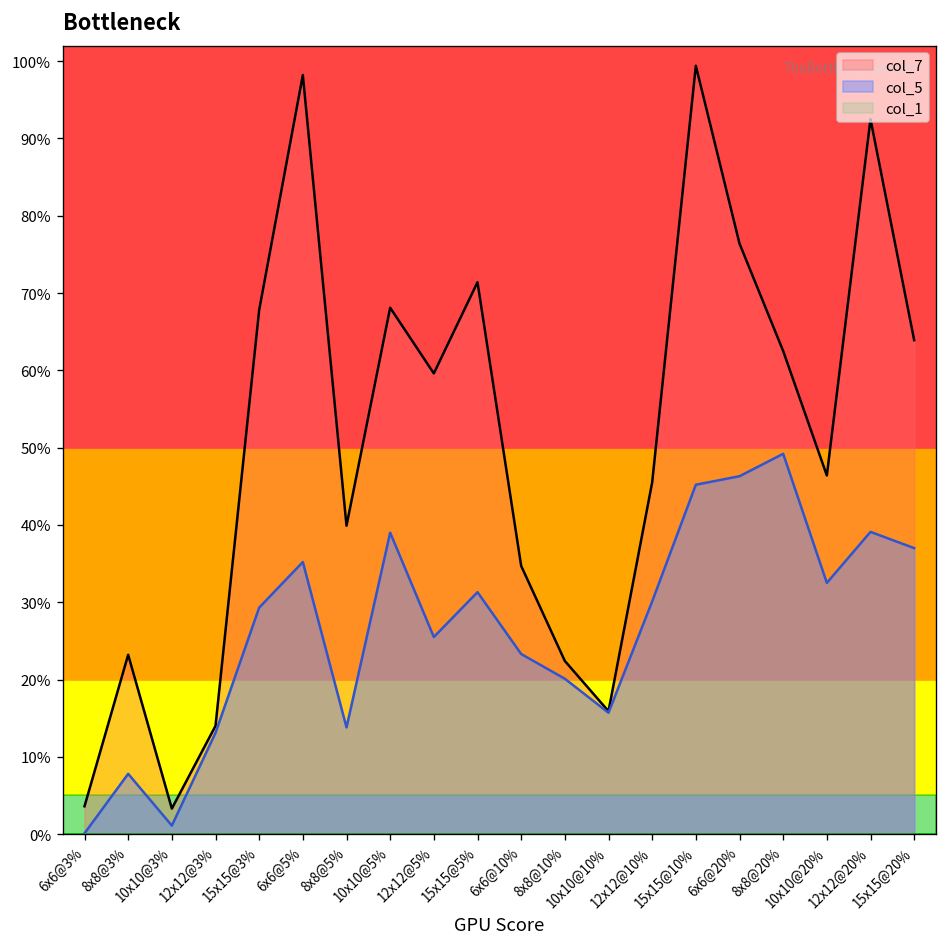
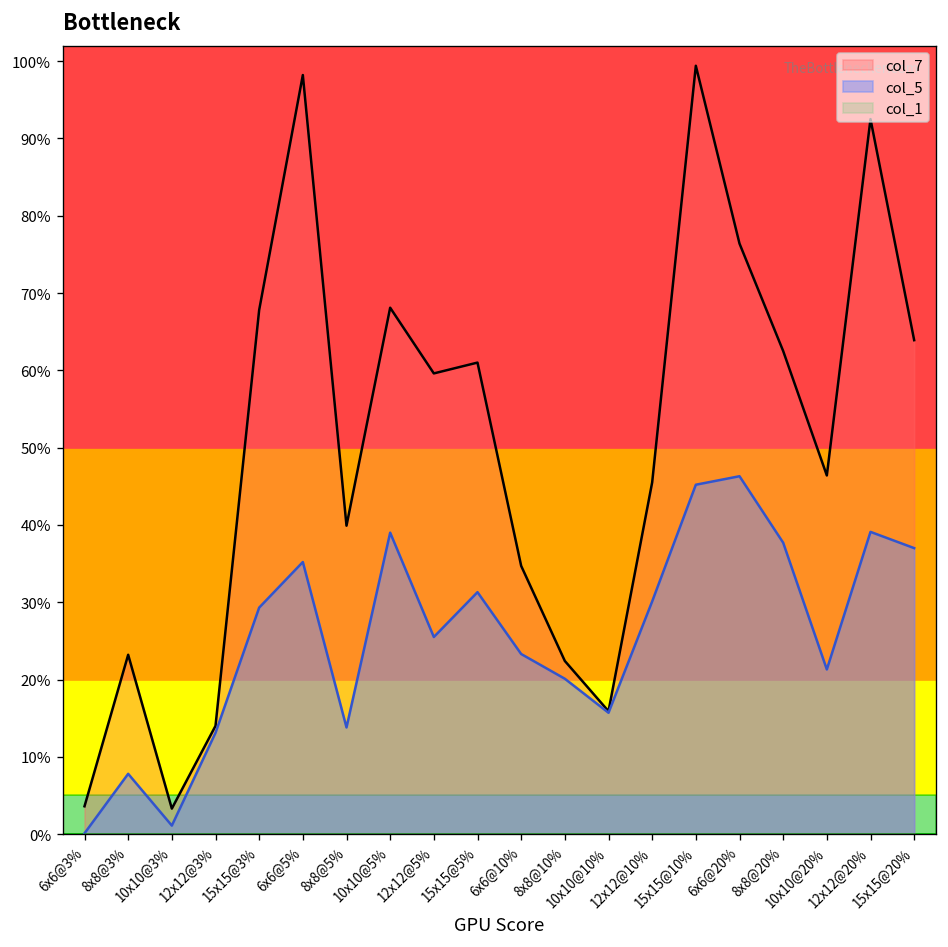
  {
    "col_7": {
      "6x6@3%": "4%",
      "8x8@3%": "23%",
      "10x10@3%": "3%",
      "12x12@3%": "14%",
      "15x15@3%": "68%",
      "6x6@5%": "98%",
      "8x8@5%": "40%",
      "10x10@5%": "68%",
      "12x12@5%": "60%",
-     "15x15@5%": "71%",
+     "15x15@5%": "61%",
      "6x6@10%": "35%",
      "8x8@10%": "22%",
      "12x12@10%": "46%",
      "15x15@10%": "99%",
      "6x6@20%": "76%",
      "8x8@20%": "63%",
      "10x10@20%": "46%",
      "15x15@20%": "64%"
    },
    "col_5": {
      "8x8@3%": "8%",
      "10x10@3%": "1%",
      "12x12@3%": "13%",
      "15x15@3%": "29%",
      "6x6@5%": "35%",
      "8x8@5%": "14%",
      "10x10@5%": "39%",
      "12x12@5%": "26%",
      "15x15@5%": "31%",
      "6x6@10%": "23%",
      "8x8@10%": "20%",
      "12x12@10%": "30%",
      "15x15@10%": "45%",
      "6x6@20%": "46%",
-     "8x8@20%": "49%",
-     "10x10@20%": "33%",
+     "8x8@20%": "38%",
+     "10x10@20%": "21%",
      "12x12@20%": "39%",
      "15x15@20%": "37%"
    },
    "col_1": {
      "8x8@3%": "0%",
      "10x10@3%": "0%",
      "12x12@3%": "0%",
      "15x15@3%": "0%",
      "6x6@5%": "0%",
      "8x8@5%": "0%",
      "10x10@5%": "0%",
      "12x12@5%": "0%",
      "15x15@5%": "0%",
      "6x6@10%": "0%",
      "8x8@10%": "0%",
      "10x10@10%": "0%",
      "12x12@10%": "0%",
      "15x15@10%": "0%",
      "6x6@20%": "0%",
      "8x8@20%": "0%",
      "10x10@20%": "0%",
      "12x12@20%": "0%",
      "15x15@20%": "0%"
    }
  }
